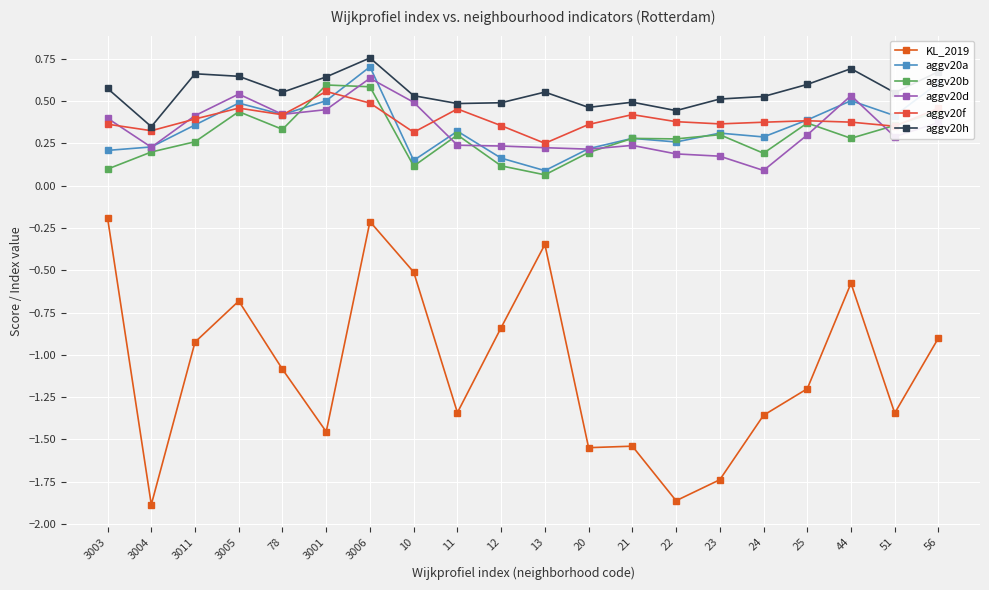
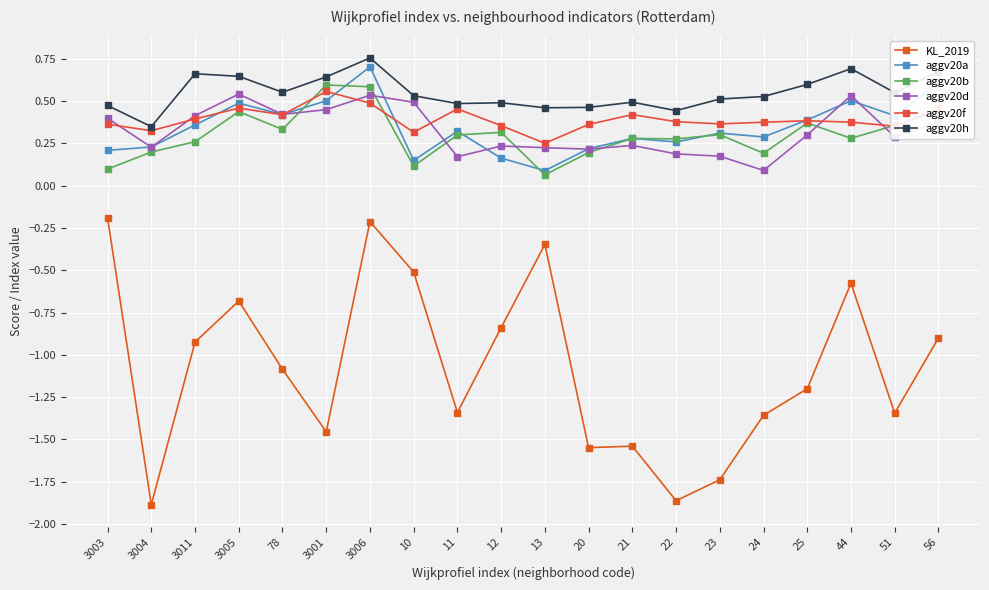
  {
    "aggv20a": {
      "3003": 0.21,
      "3011": 0.36,
      "3005": 0.49,
      "3001": 0.50,
      "3006": 0.70,
      "10": 0.15,
      "11": 0.32,
      "12": 0.16,
      "13": 0.09,
      "22": 0.26,
      "24": 0.29,
      "44": 0.50
    },
    "aggv20b": {
      "3003": 0.10,
      "3004": 0.20,
      "3011": 0.26,
      "3005": 0.44,
      "78": 0.33,
      "3001": 0.60,
      "3006": 0.58,
      "10": 0.12,
      "11": 0.30,
-     "12": 0.12,
+     "12": 0.32,
      "13": 0.06,
      "20": 0.20,
      "22": 0.28,
      "24": 0.19,
      "44": 0.28
    },
    "aggv20d": {
      "3003": 0.40,
      "3011": 0.41,
      "3005": 0.54,
      "3001": 0.45,
-     "3006": 0.64,
+     "3006": 0.53,
      "10": 0.49,
-     "11": 0.24,
+     "11": 0.17,
      "12": 0.23,
      "13": 0.22,
      "21": 0.24,
      "22": 0.19,
      "23": 0.17,
      "24": 0.09,
      "25": 0.30,
      "44": 0.53
    },
    "aggv20h": {
-     "3003": 0.57,
+     "3003": 0.47,
      "3004": 0.35,
      "3011": 0.66,
      "3005": 0.65,
      "78": 0.55,
      "3001": 0.64,
      "3006": 0.76,
      "10": 0.53,
      "11": 0.49,
      "12": 0.49,
-     "13": 0.55,
+     "13": 0.46,
      "20": 0.46,
      "21": 0.49,
      "22": 0.44,
      "23": 0.51,
      "24": 0.53,
      "25": 0.60,
      "44": 0.69
    }
  }
